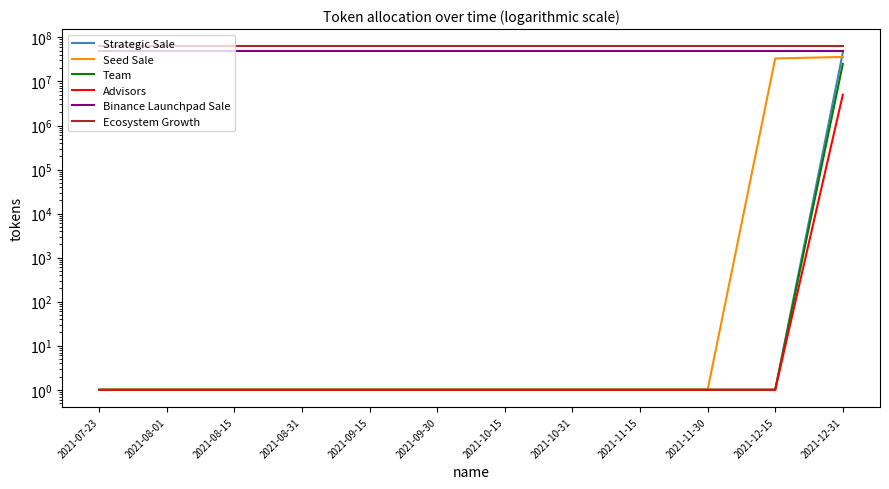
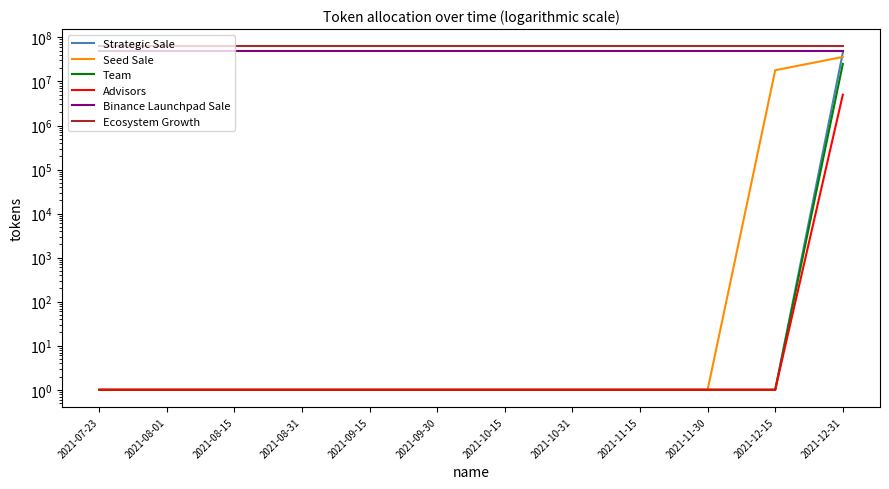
  {
    "Seed Sale": {
-     "2021-12-15": 30000000,
+     "2021-12-15": 18000000,
      "2021-12-31": 40000000
    },
    "Team": {
      "2021-12-31": 30000000
    },
    "Advisors": {
      "2021-12-31": 5000000
    },
    "Binance Launchpad Sale": {
      "2021-08-31": 50000000,
      "2021-09-15": 50000000,
      "2021-09-30": 50000000,
      "2021-10-15": 50000000,
      "2021-10-31": 50000000,
      "2021-11-15": 50000000,
      "2021-11-30": 50000000,
      "2021-12-15": 50000000
    },
    "Ecosystem Growth": {
      "2021-08-31": 60000000,
      "2021-09-15": 60000000,
      "2021-09-30": 60000000,
      "2021-10-15": 60000000,
      "2021-10-31": 60000000,
      "2021-11-15": 60000000,
      "2021-11-30": 60000000,
      "2021-12-15": 60000000,
      "2021-12-31": 60000000
    }
  }
